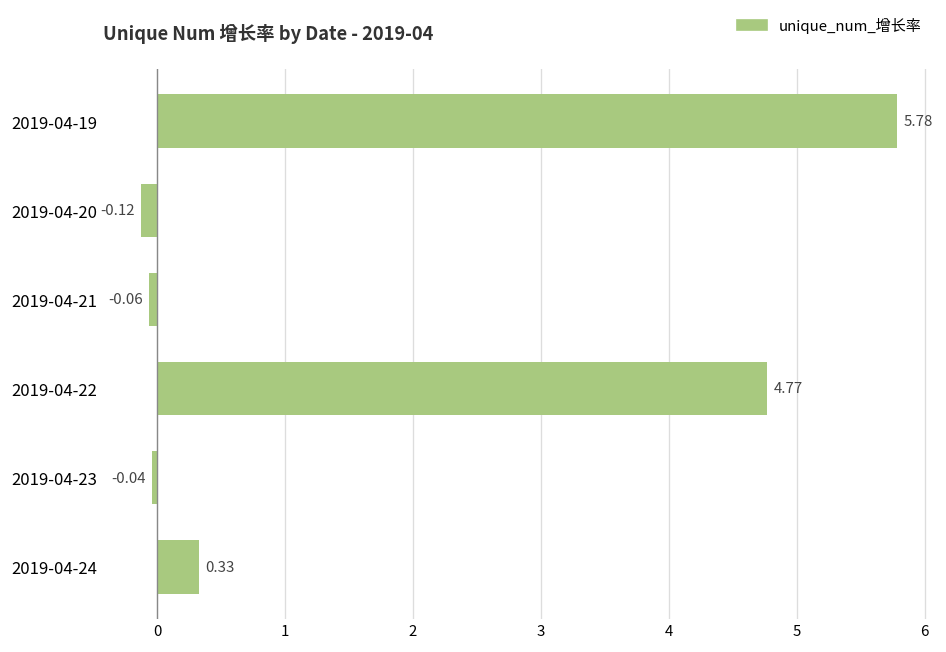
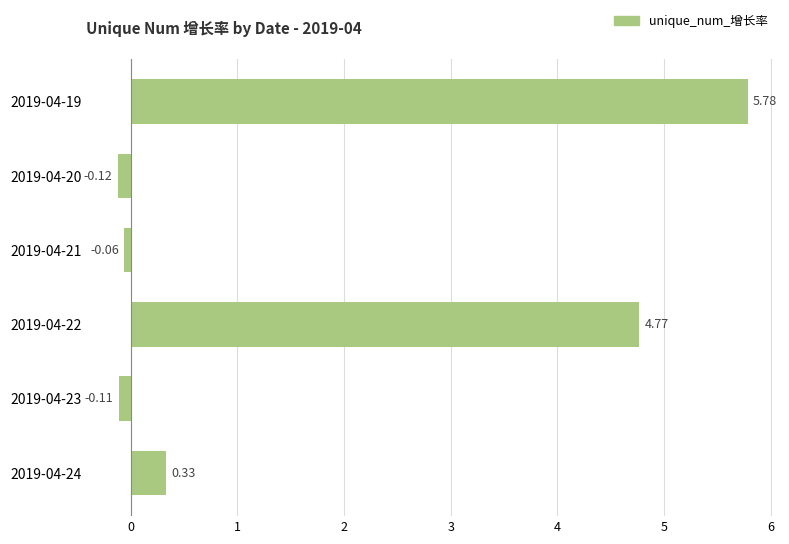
  {
    "2019-04-19": 5.78,
    "2019-04-20": -0.12,
    "2019-04-21": -0.06,
    "2019-04-22": 4.77,
-   "2019-04-23": -0.04,
+   "2019-04-23": -0.11,
    "2019-04-24": 0.33
  }
